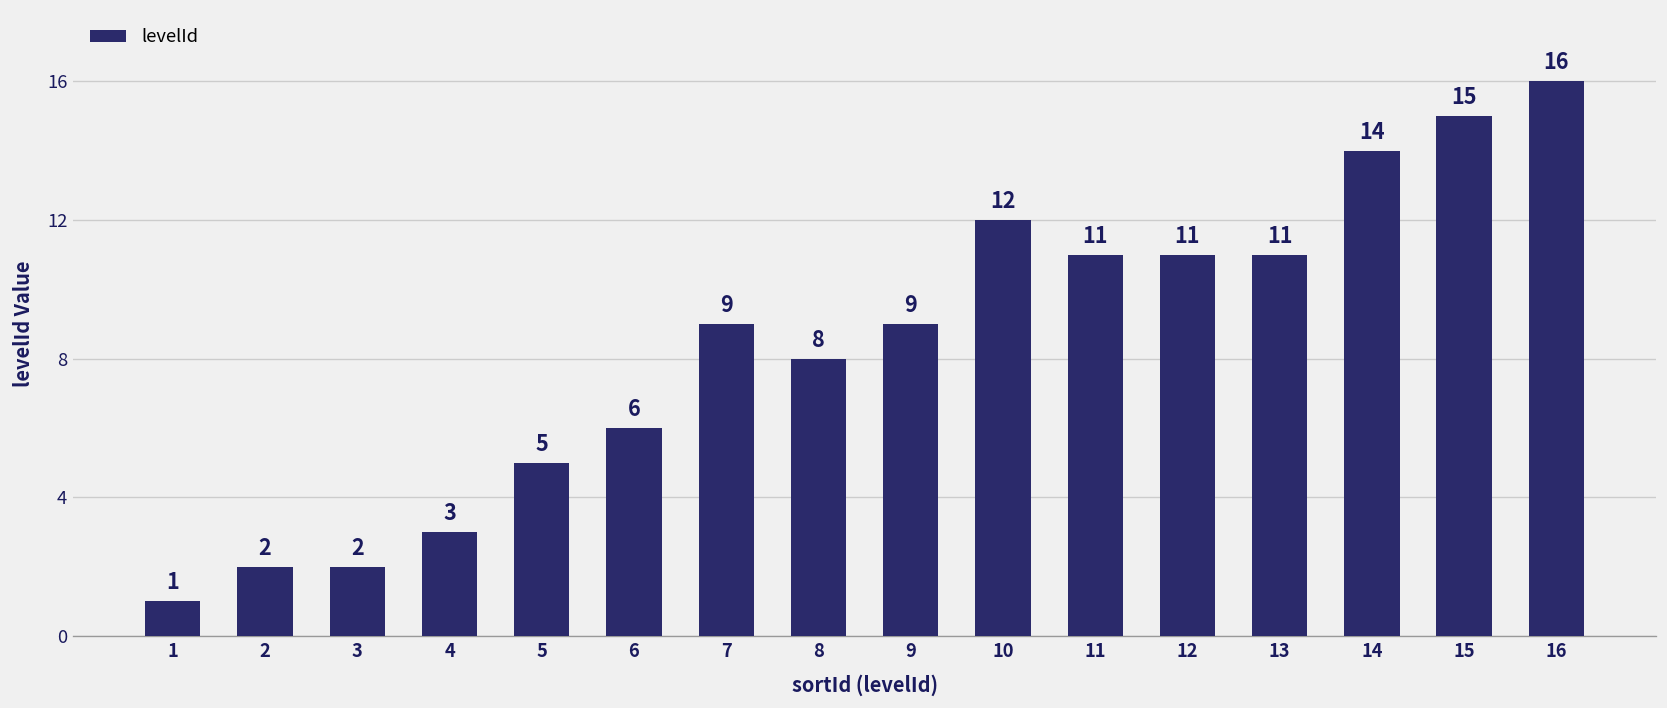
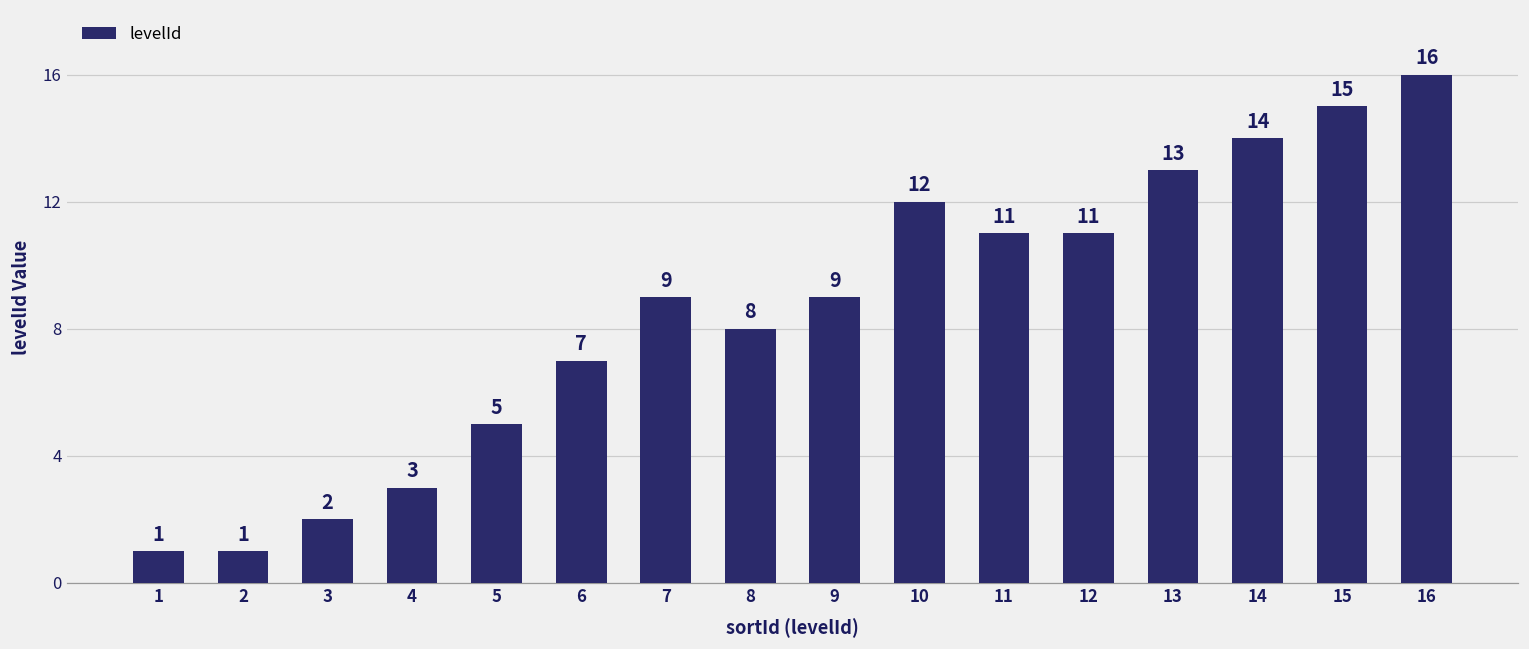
  {
    "1": 1,
-   "2": 2,
+   "2": 1,
    "3": 2,
    "4": 3,
    "5": 5,
-   "6": 6,
+   "6": 7,
    "7": 9,
    "8": 8,
    "9": 9,
    "10": 12,
    "11": 11,
    "12": 11,
-   "13": 11,
+   "13": 13,
    "14": 14,
    "15": 15,
    "16": 16
  }
